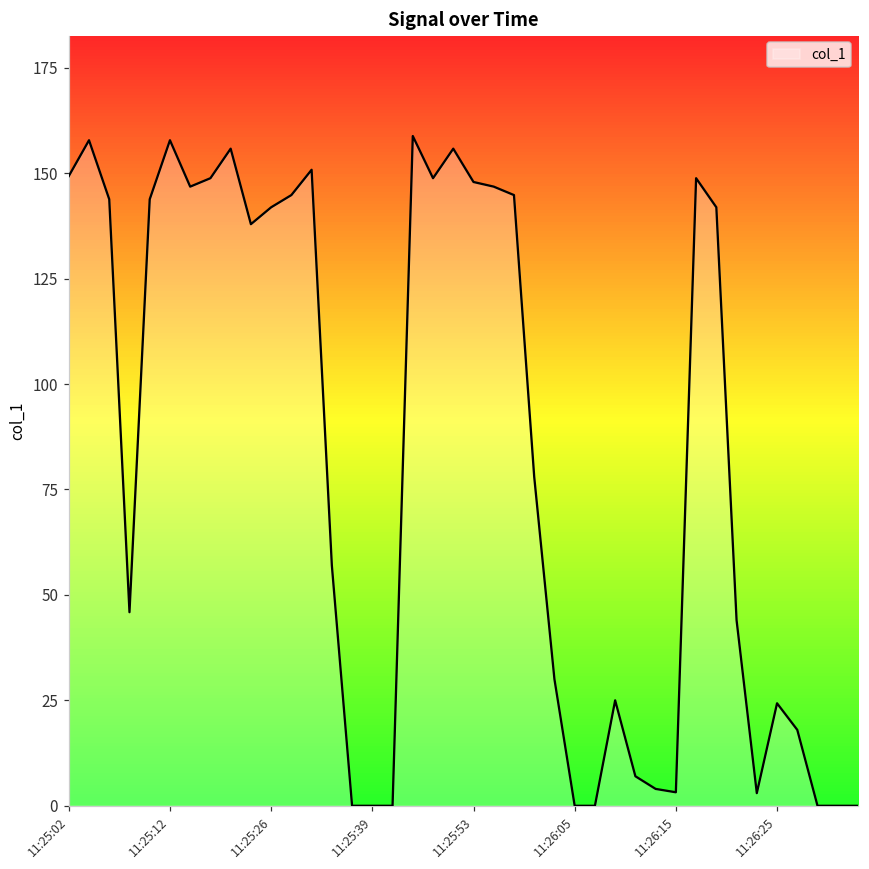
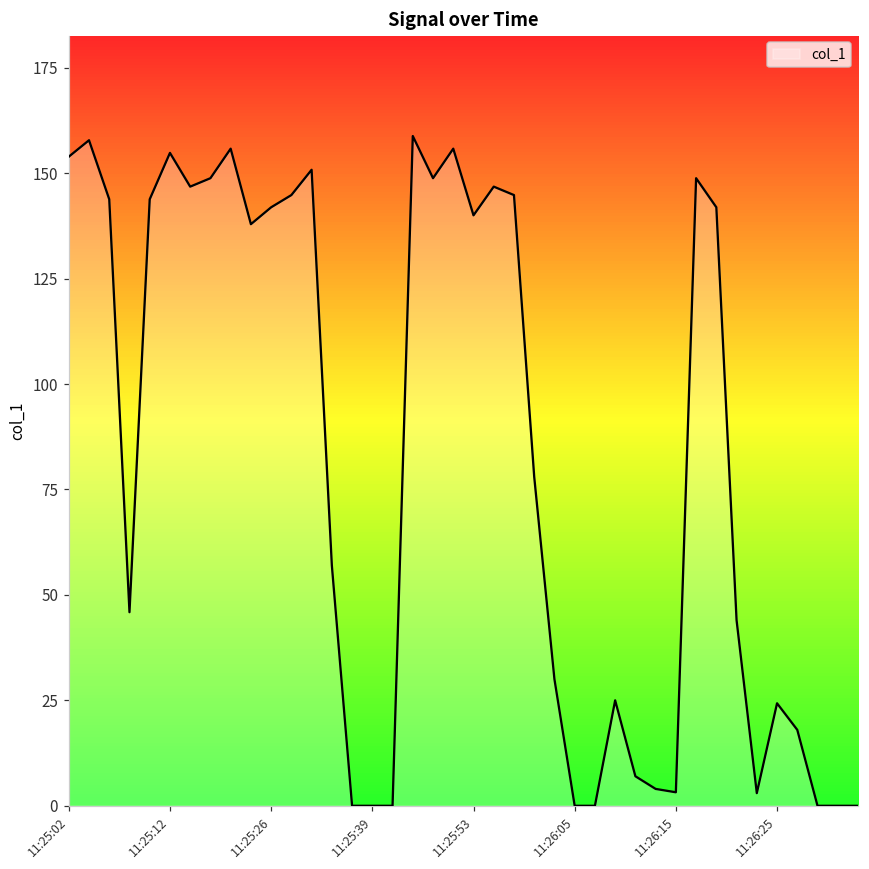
  {
-   "11:25:02": 149,
-   "11:25:12": 158,
+   "11:25:02": 154,
+   "11:25:12": 155,
    "11:25:26": 142,
    "11:25:39": 0,
-   "11:25:53": 148,
+   "11:25:53": 140,
    "11:26:05": 0,
    "11:26:15": 3,
    "11:26:25": 24
  }
